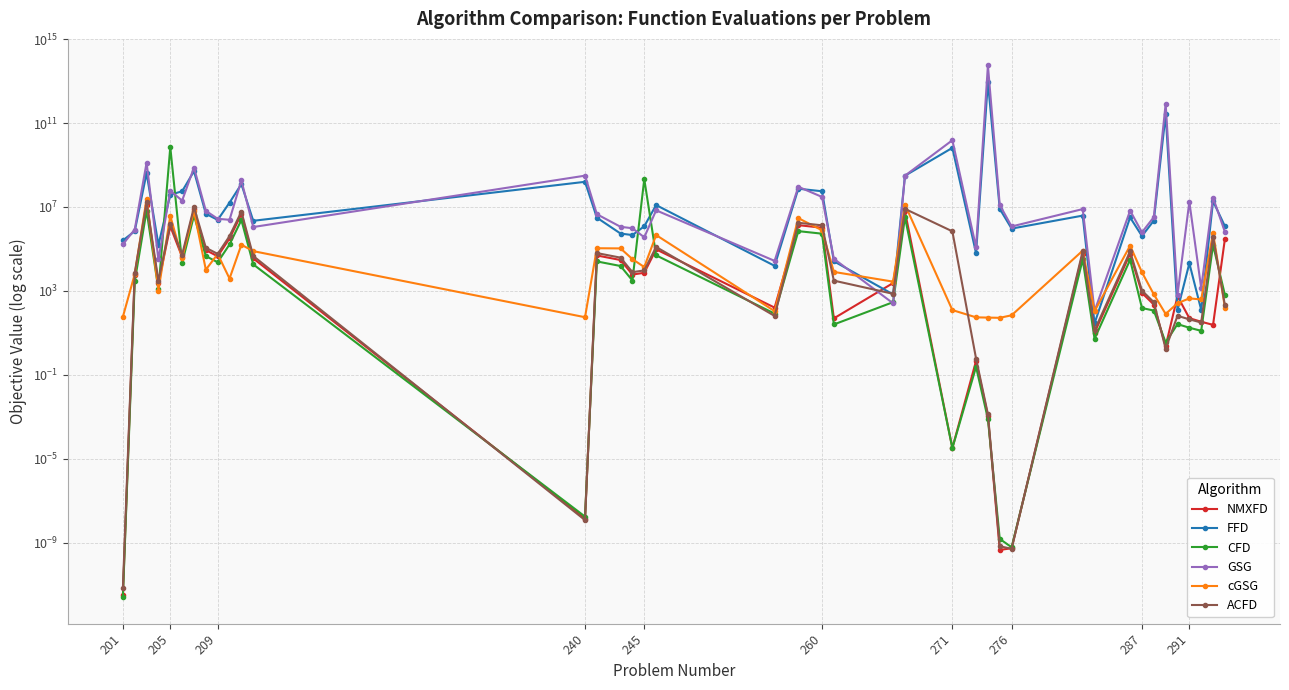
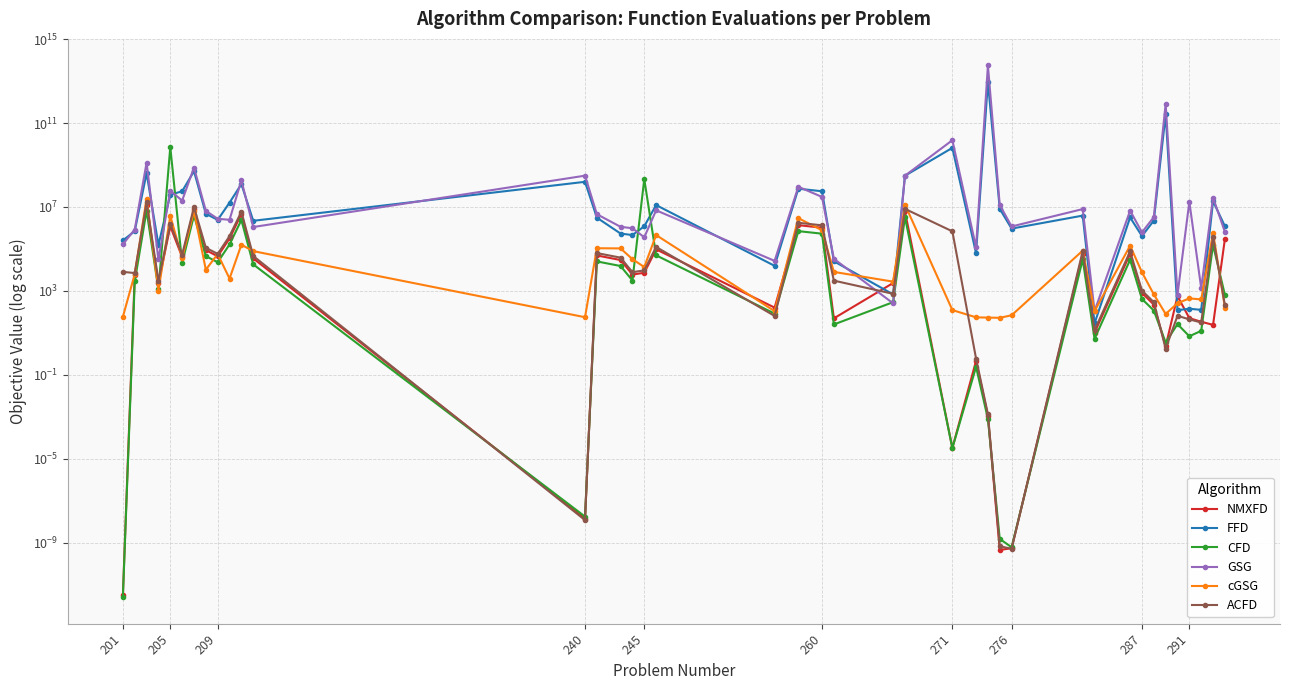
  {
    "FFD": {
      "201": 300000,
      "205": 40000000,
      "240": 200000000,
      "245": 1000000,
      "260": 60000000,
      "271": 7000000000,
      "287": 400000,
-     "291": 20000
+     "291": 100
    },
    "CFD": {
      "205": 7000000000,
      "209": 20000,
      "245": 200000000,
      "260": 500000,
-     "287": 200,
-     "291": 20
+     "287": 400,
+     "291": 7
    },
    "GSG": {
      "201": 200000,
      "205": 60000000,
      "240": 300000000,
      "245": 400000,
      "260": 30000000,
      "271": 20000000000,
      "287": 600000,
      "291": 20000000
    },
    "cGSG": {
      "201": 60,
      "205": 4000000,
      "240": 60,
      "245": 10000,
      "260": 800000,
      "271": 100,
      "276": 70,
      "287": 8000,
      "291": 400
    },
    "ACFD": {
-     "201": 0,
+     "201": 8000,
      "271": 700000
    }
  }
